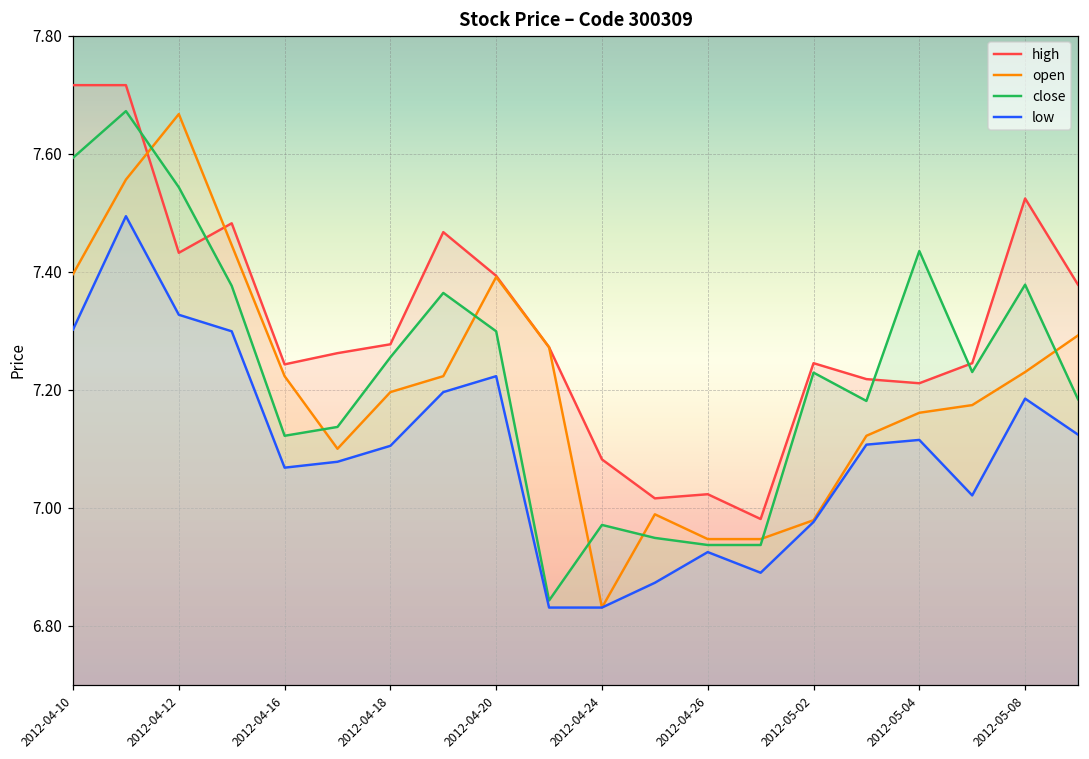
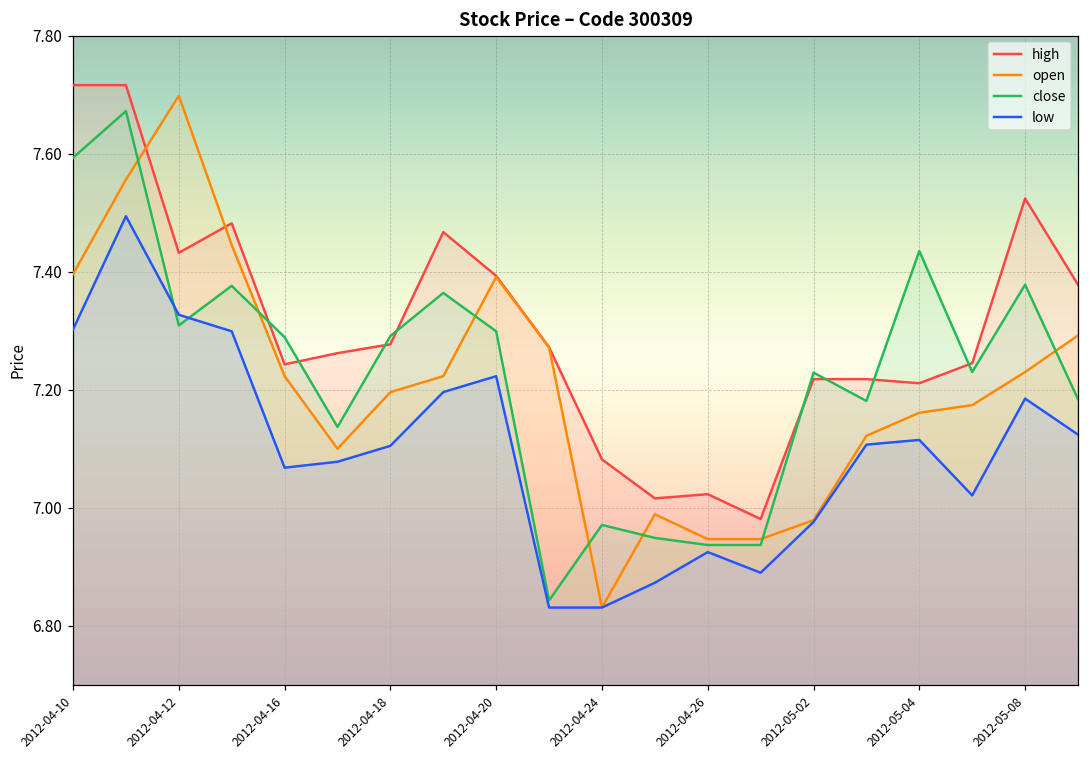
  {
    "high": {
      "2012-04-10": 7.72,
      "2012-04-12": 7.43,
      "2012-04-16": 7.24,
      "2012-04-18": 7.28,
      "2012-04-24": 7.08,
      "2012-04-26": 7.02,
-     "2012-05-02": 7.25,
+     "2012-05-02": 7.22,
      "2012-05-04": 7.21,
      "2012-05-08": 7.52
    },
    "open": {
      "2012-04-10": 7.40,
-     "2012-04-12": 7.67,
+     "2012-04-12": 7.70,
      "2012-04-16": 7.22,
      "2012-04-18": 7.20,
      "2012-04-26": 6.95,
      "2012-05-04": 7.16,
      "2012-05-08": 7.23
    },
    "close": {
      "2012-04-10": 7.59,
-     "2012-04-12": 7.54,
-     "2012-04-16": 7.12,
-     "2012-04-18": 7.26,
+     "2012-04-12": 7.31,
+     "2012-04-16": 7.29,
+     "2012-04-18": 7.29,
      "2012-04-20": 7.30,
      "2012-04-24": 6.97,
      "2012-04-26": 6.94,
      "2012-05-02": 7.23,
      "2012-05-04": 7.44,
      "2012-05-08": 7.38
    },
    "low": {
      "2012-04-10": 7.30,
      "2012-04-12": 7.33,
      "2012-04-16": 7.07,
      "2012-04-18": 7.11,
      "2012-04-20": 7.22,
      "2012-04-26": 6.93,
      "2012-05-04": 7.12,
      "2012-05-08": 7.19
    }
  }
